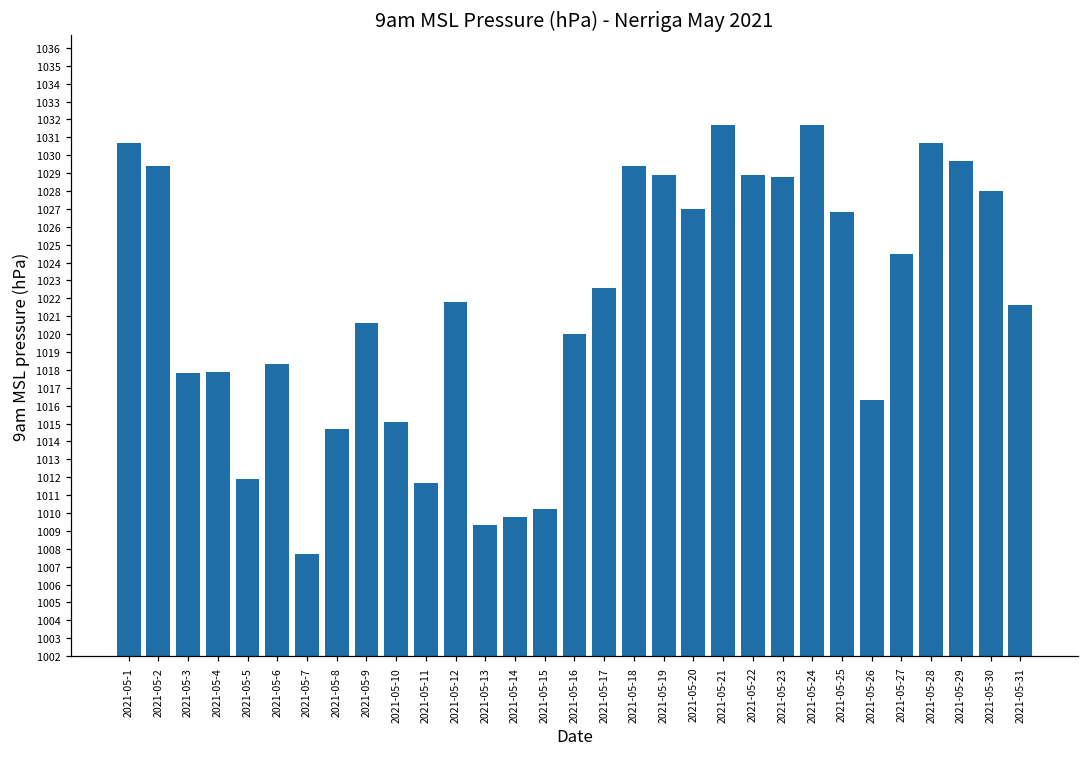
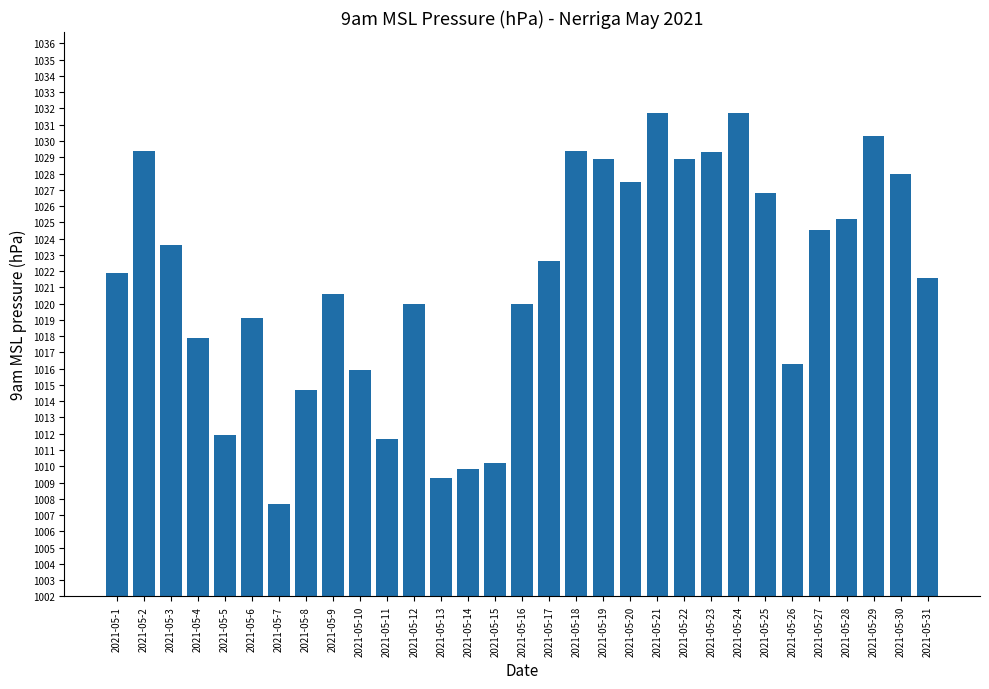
  {
-   "2021-05-1": 1030.7,
+   "2021-05-1": 1021.9,
    "2021-05-2": 1029.4,
-   "2021-05-3": 1017.8,
+   "2021-05-3": 1023.6,
    "2021-05-4": 1017.9,
    "2021-05-5": 1011.9,
-   "2021-05-6": 1018.3,
+   "2021-05-6": 1019.1,
    "2021-05-7": 1007.7,
    "2021-05-8": 1014.7,
    "2021-05-9": 1020.6,
-   "2021-05-10": 1015.1,
+   "2021-05-10": 1015.9,
    "2021-05-11": 1011.7,
-   "2021-05-12": 1021.8,
+   "2021-05-12": 1020.0,
    "2021-05-13": 1009.3,
    "2021-05-14": 1009.8,
    "2021-05-15": 1010.2,
    "2021-05-16": 1020.0,
    "2021-05-17": 1022.6,
    "2021-05-18": 1029.4,
    "2021-05-19": 1028.9,
-   "2021-05-20": 1027.0,
+   "2021-05-20": 1027.5,
    "2021-05-21": 1031.7,
    "2021-05-22": 1028.9,
-   "2021-05-23": 1028.8,
+   "2021-05-23": 1029.3,
    "2021-05-24": 1031.7,
    "2021-05-25": 1026.8,
    "2021-05-26": 1016.3,
    "2021-05-27": 1024.5,
-   "2021-05-28": 1030.7,
-   "2021-05-29": 1029.7,
+   "2021-05-28": 1025.2,
+   "2021-05-29": 1030.3,
    "2021-05-30": 1028.0,
    "2021-05-31": 1021.6
  }
